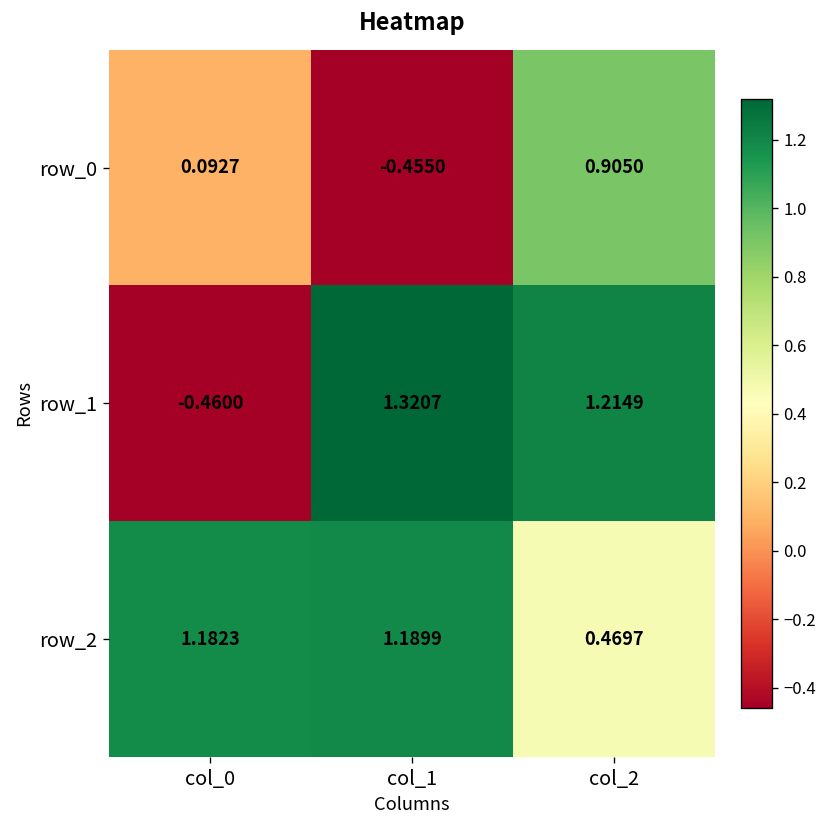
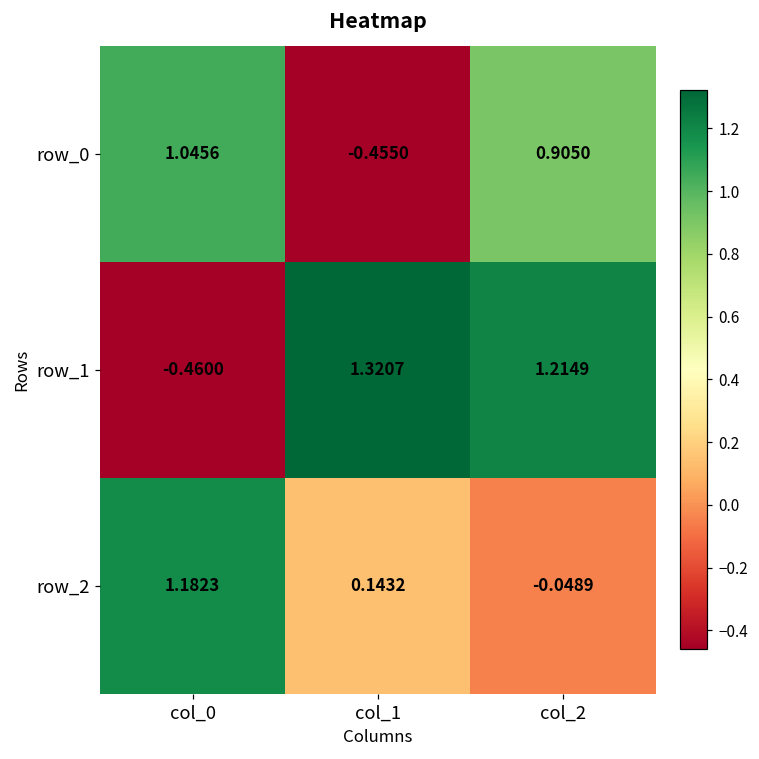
  {
    "row_0": {
-     "col_0": 0.0927,
+     "col_0": 1.0456,
      "col_1": -0.4550,
      "col_2": 0.9050
    },
    "row_1": {
      "col_0": -0.4600,
      "col_1": 1.3207,
      "col_2": 1.2149
    },
    "row_2": {
      "col_0": 1.1823,
-     "col_1": 1.1899,
-     "col_2": 0.4697
+     "col_1": 0.1432,
+     "col_2": -0.0489
    }
  }
